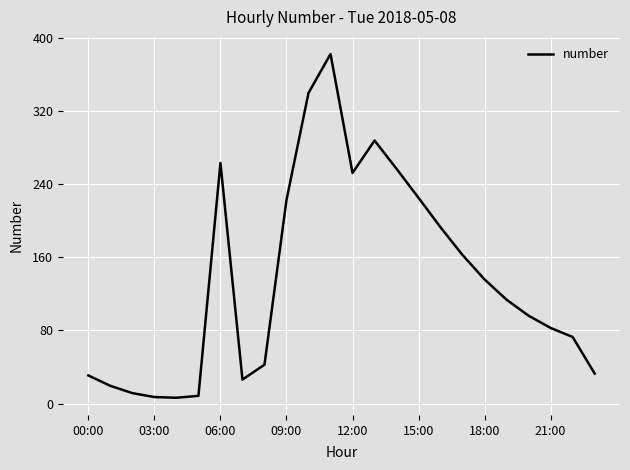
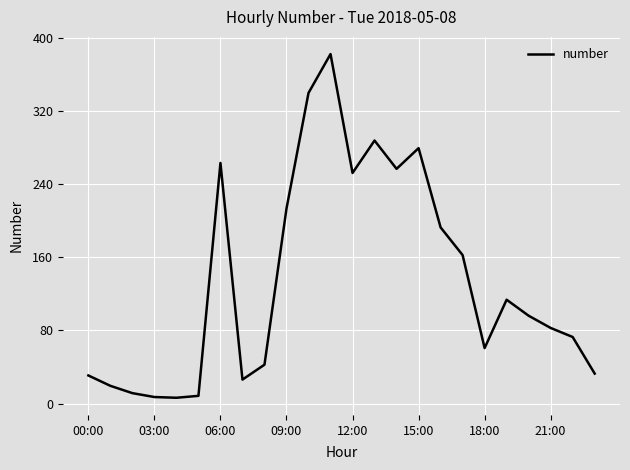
  {
    "00:00": 30,
    "03:00": 10,
    "06:00": 260,
-   "09:00": 220,
+   "09:00": 210,
    "12:00": 250,
-   "15:00": 230,
-   "18:00": 140,
+   "15:00": 280,
+   "18:00": 60,
    "21:00": 80
  }
